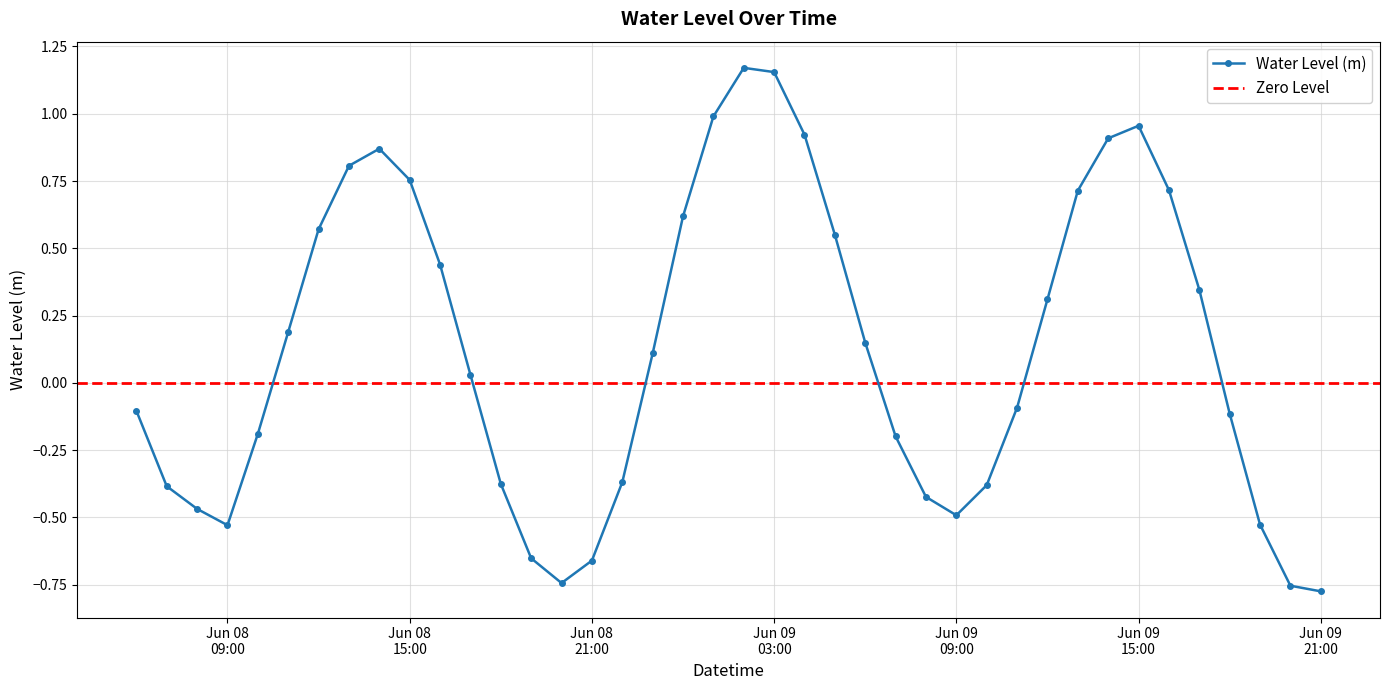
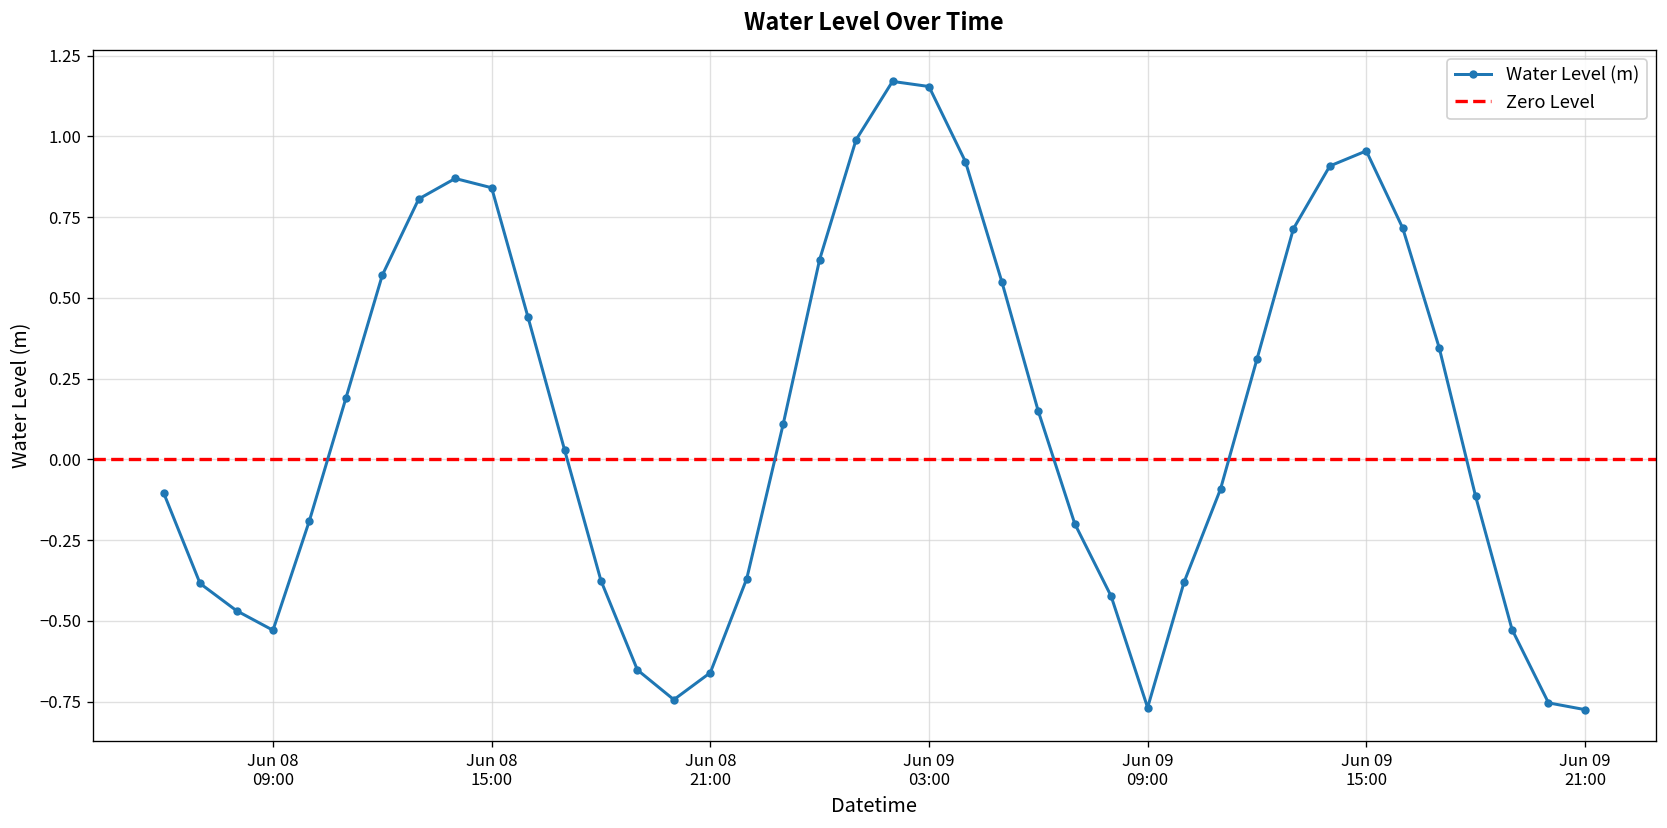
  {
    "Jun 08 09:00": -0.53,
-   "Jun 08 15:00": 0.75,
+   "Jun 08 15:00": 0.84,
    "Jun 08 21:00": -0.66,
    "Jun 09 03:00": 1.15,
-   "Jun 09 09:00": -0.49,
+   "Jun 09 09:00": -0.77,
    "Jun 09 15:00": 0.96,
    "Jun 09 21:00": -0.77
  }
